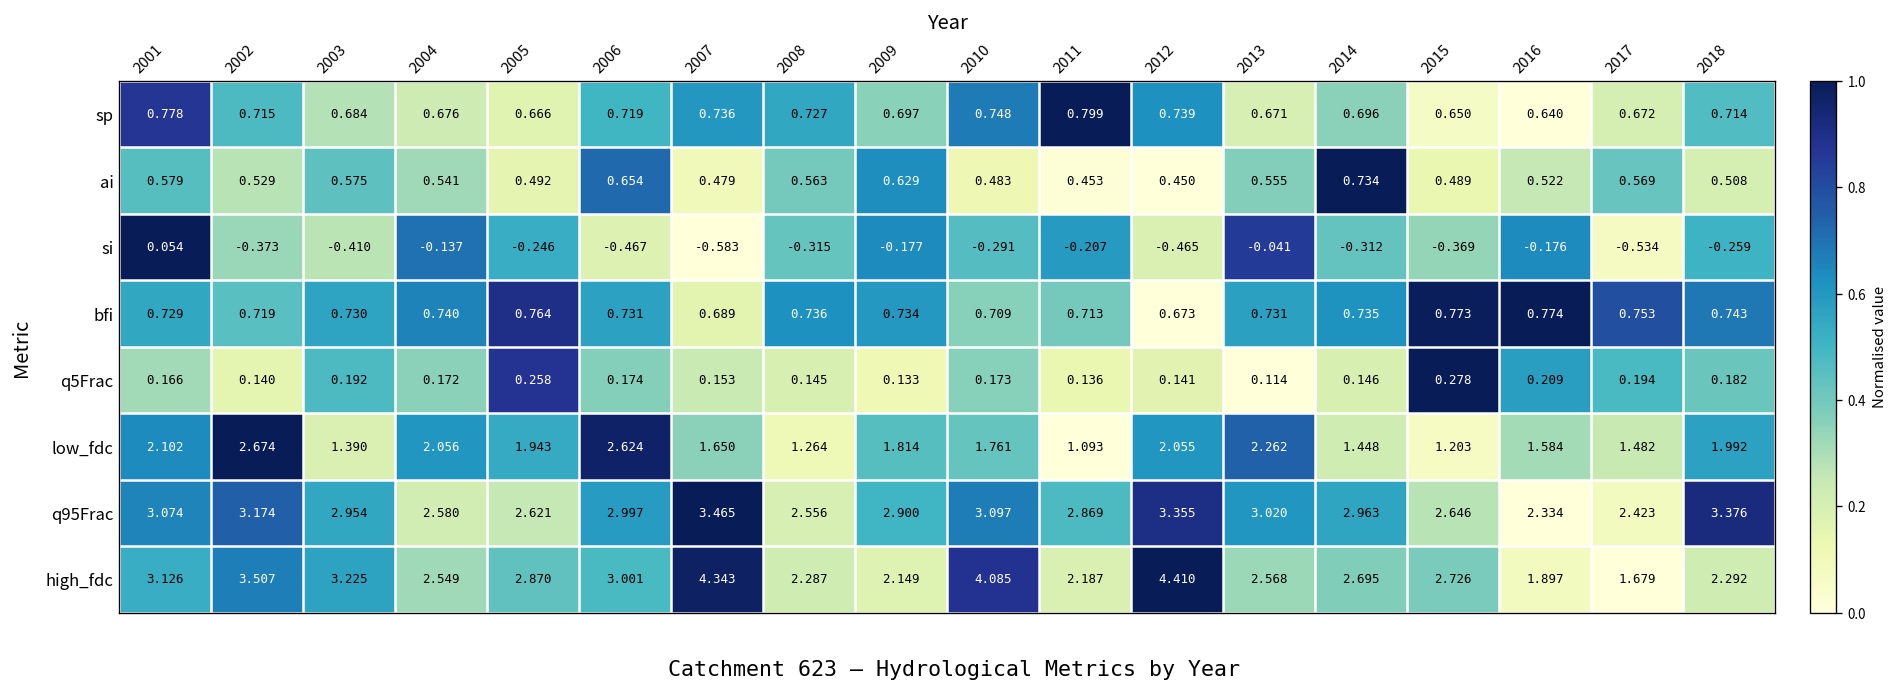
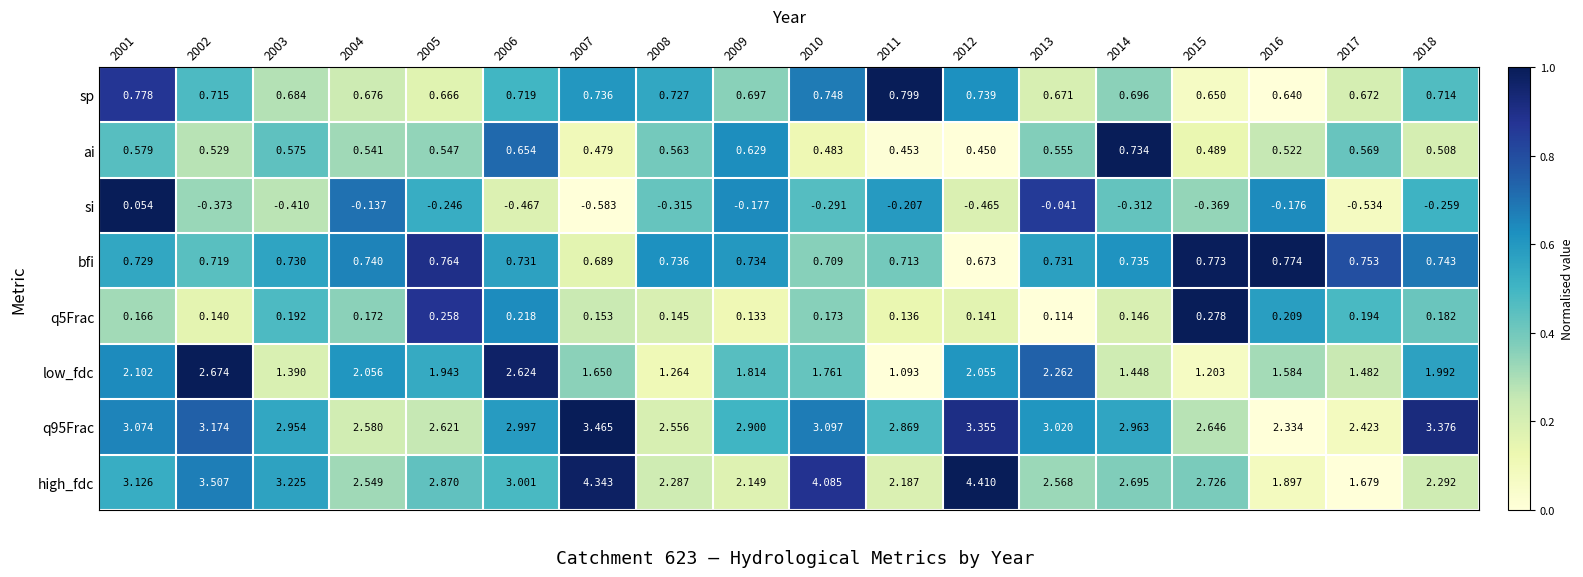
  {
    "sp": {
      "2001": 0.778,
      "2002": 0.715,
      "2003": 0.684,
      "2004": 0.676,
      "2005": 0.666,
      "2006": 0.719,
      "2007": 0.736,
      "2008": 0.727,
      "2009": 0.697,
      "2010": 0.748,
      "2011": 0.799,
      "2012": 0.739,
      "2013": 0.671,
      "2014": 0.696,
      "2015": 0.650,
      "2016": 0.640,
      "2017": 0.672,
      "2018": 0.714
    },
    "ai": {
      "2001": 0.579,
      "2002": 0.529,
      "2003": 0.575,
      "2004": 0.541,
-     "2005": 0.492,
+     "2005": 0.547,
      "2006": 0.654,
      "2007": 0.479,
      "2008": 0.563,
      "2009": 0.629,
      "2010": 0.483,
      "2011": 0.453,
      "2012": 0.450,
      "2013": 0.555,
      "2014": 0.734,
      "2015": 0.489,
      "2016": 0.522,
      "2017": 0.569,
      "2018": 0.508
    },
    "si": {
      "2001": 0.054,
      "2002": -0.373,
      "2003": -0.410,
      "2004": -0.137,
      "2005": -0.246,
      "2006": -0.467,
      "2007": -0.583,
      "2008": -0.315,
      "2009": -0.177,
      "2010": -0.291,
      "2011": -0.207,
      "2012": -0.465,
      "2013": -0.041,
      "2014": -0.312,
      "2015": -0.369,
      "2016": -0.176,
      "2017": -0.534,
      "2018": -0.259
    },
    "bfi": {
      "2001": 0.729,
      "2002": 0.719,
      "2003": 0.730,
      "2004": 0.740,
      "2005": 0.764,
      "2006": 0.731,
      "2007": 0.689,
      "2008": 0.736,
      "2009": 0.734,
      "2010": 0.709,
      "2011": 0.713,
      "2012": 0.673,
      "2013": 0.731,
      "2014": 0.735,
      "2015": 0.773,
      "2016": 0.774,
      "2017": 0.753,
      "2018": 0.743
    },
    "q5Frac": {
      "2001": 0.166,
      "2002": 0.140,
      "2003": 0.192,
      "2004": 0.172,
      "2005": 0.258,
-     "2006": 0.174,
+     "2006": 0.218,
      "2007": 0.153,
      "2008": 0.145,
      "2009": 0.133,
      "2010": 0.173,
      "2011": 0.136,
      "2012": 0.141,
      "2013": 0.114,
      "2014": 0.146,
      "2015": 0.278,
      "2016": 0.209,
      "2017": 0.194,
      "2018": 0.182
    },
    "low_fdc": {
      "2001": 2.102,
      "2002": 2.674,
      "2003": 1.390,
      "2004": 2.056,
      "2005": 1.943,
      "2006": 2.624,
      "2007": 1.650,
      "2008": 1.264,
      "2009": 1.814,
      "2010": 1.761,
      "2011": 1.093,
      "2012": 2.055,
      "2013": 2.262,
      "2014": 1.448,
      "2015": 1.203,
      "2016": 1.584,
      "2017": 1.482,
      "2018": 1.992
    },
    "q95Frac": {
      "2001": 3.074,
      "2002": 3.174,
      "2003": 2.954,
      "2004": 2.580,
      "2005": 2.621,
      "2006": 2.997,
      "2007": 3.465,
      "2008": 2.556,
      "2009": 2.900,
      "2010": 3.097,
      "2011": 2.869,
      "2012": 3.355,
      "2013": 3.020,
      "2014": 2.963,
      "2015": 2.646,
      "2016": 2.334,
      "2017": 2.423,
      "2018": 3.376
    },
    "high_fdc": {
      "2001": 3.126,
      "2002": 3.507,
      "2003": 3.225,
      "2004": 2.549,
      "2005": 2.870,
      "2006": 3.001,
      "2007": 4.343,
      "2008": 2.287,
      "2009": 2.149,
      "2010": 4.085,
      "2011": 2.187,
      "2012": 4.410,
      "2013": 2.568,
      "2014": 2.695,
      "2015": 2.726,
      "2016": 1.897,
      "2017": 1.679,
      "2018": 2.292
    }
  }
